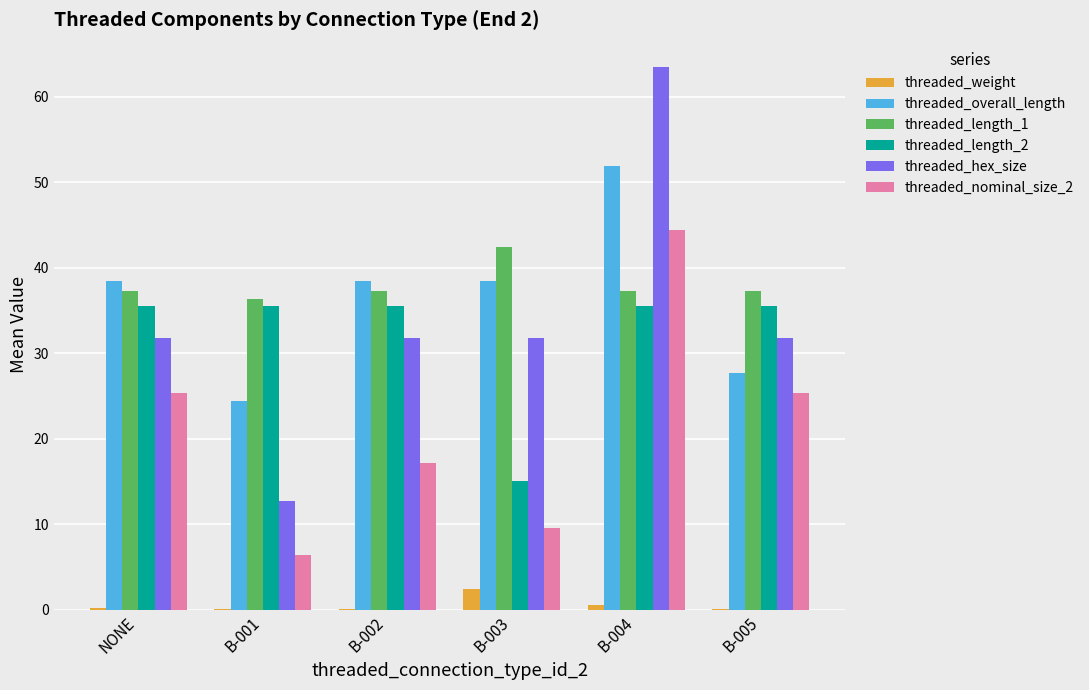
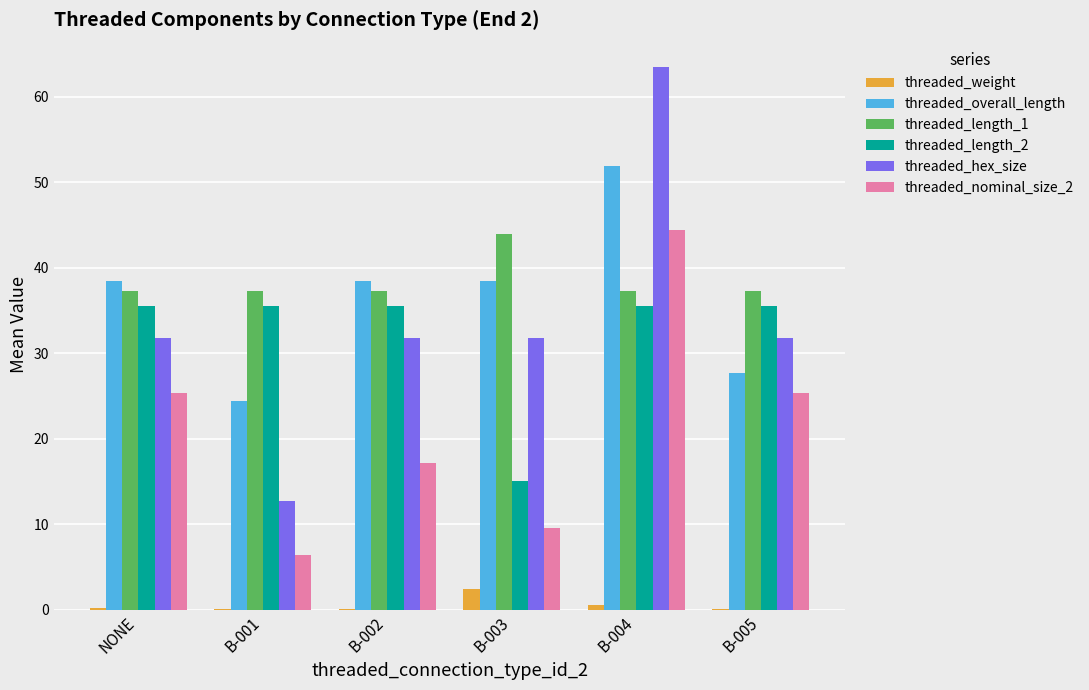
  {
    "threaded_weight": {
      "B-003": 2,
      "B-004": 1
    },
    "threaded_overall_length": {
      "NONE": 39,
      "B-001": 24,
      "B-002": 39,
      "B-003": 39,
      "B-004": 52,
      "B-005": 28
    },
    "threaded_length_1": {
      "NONE": 37,
-     "B-001": 36,
+     "B-001": 37,
      "B-002": 37,
-     "B-003": 42,
+     "B-003": 44,
      "B-004": 37,
      "B-005": 37
    },
    "threaded_length_2": {
      "NONE": 36,
      "B-001": 36,
      "B-002": 36,
      "B-003": 15,
      "B-004": 36,
      "B-005": 36
    },
    "threaded_hex_size": {
      "NONE": 32,
      "B-001": 13,
      "B-002": 32,
      "B-003": 32,
      "B-004": 64,
      "B-005": 32
    },
    "threaded_nominal_size_2": {
      "NONE": 25,
      "B-001": 6,
      "B-002": 17,
      "B-003": 10,
      "B-004": 44,
      "B-005": 25
    }
  }
